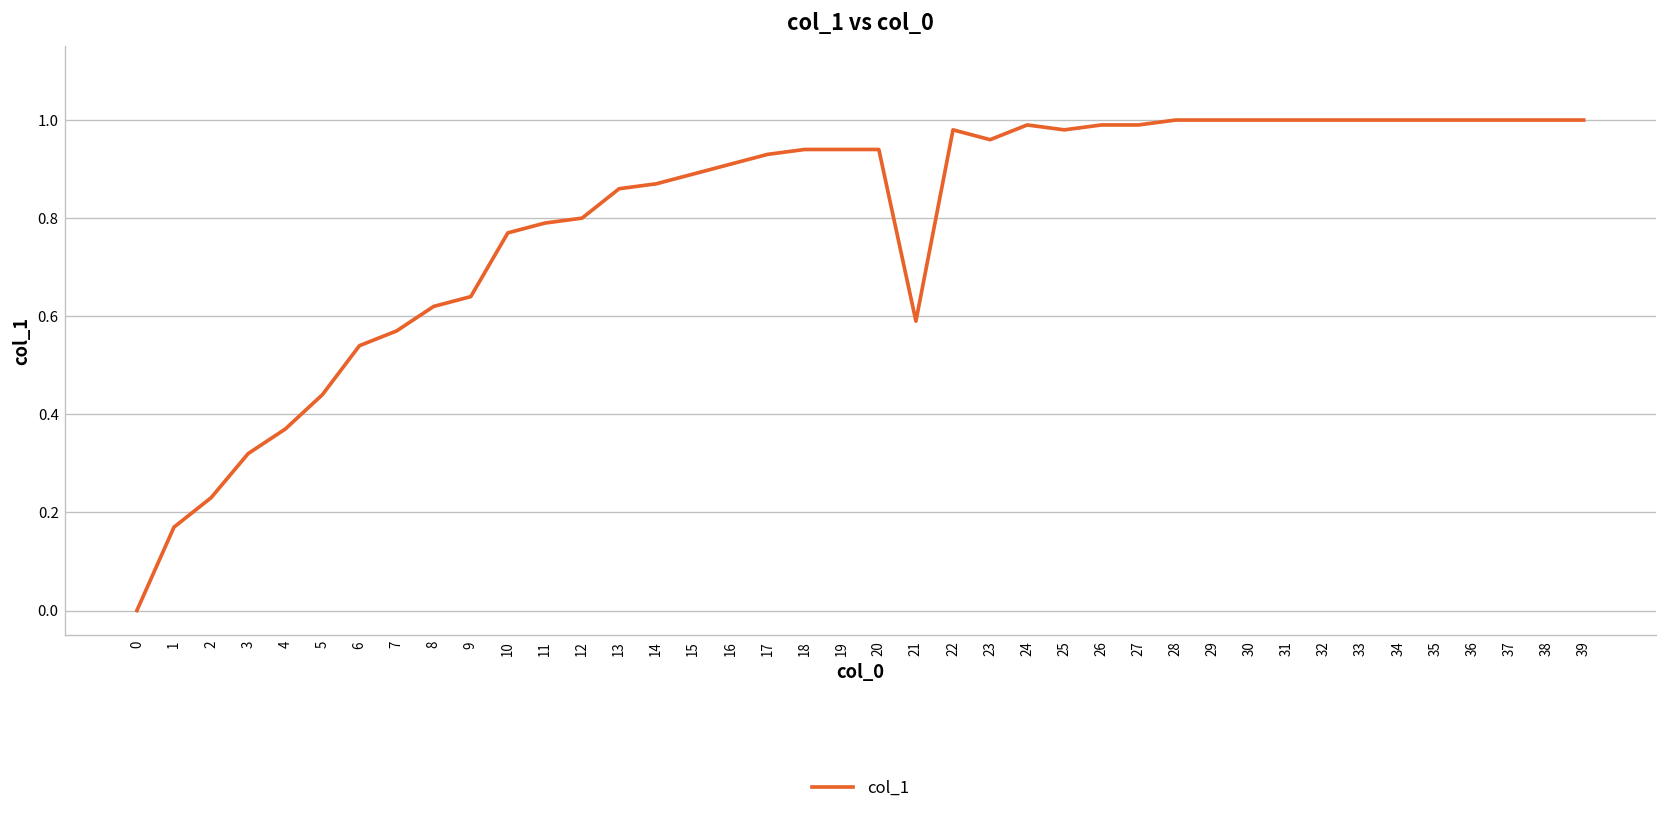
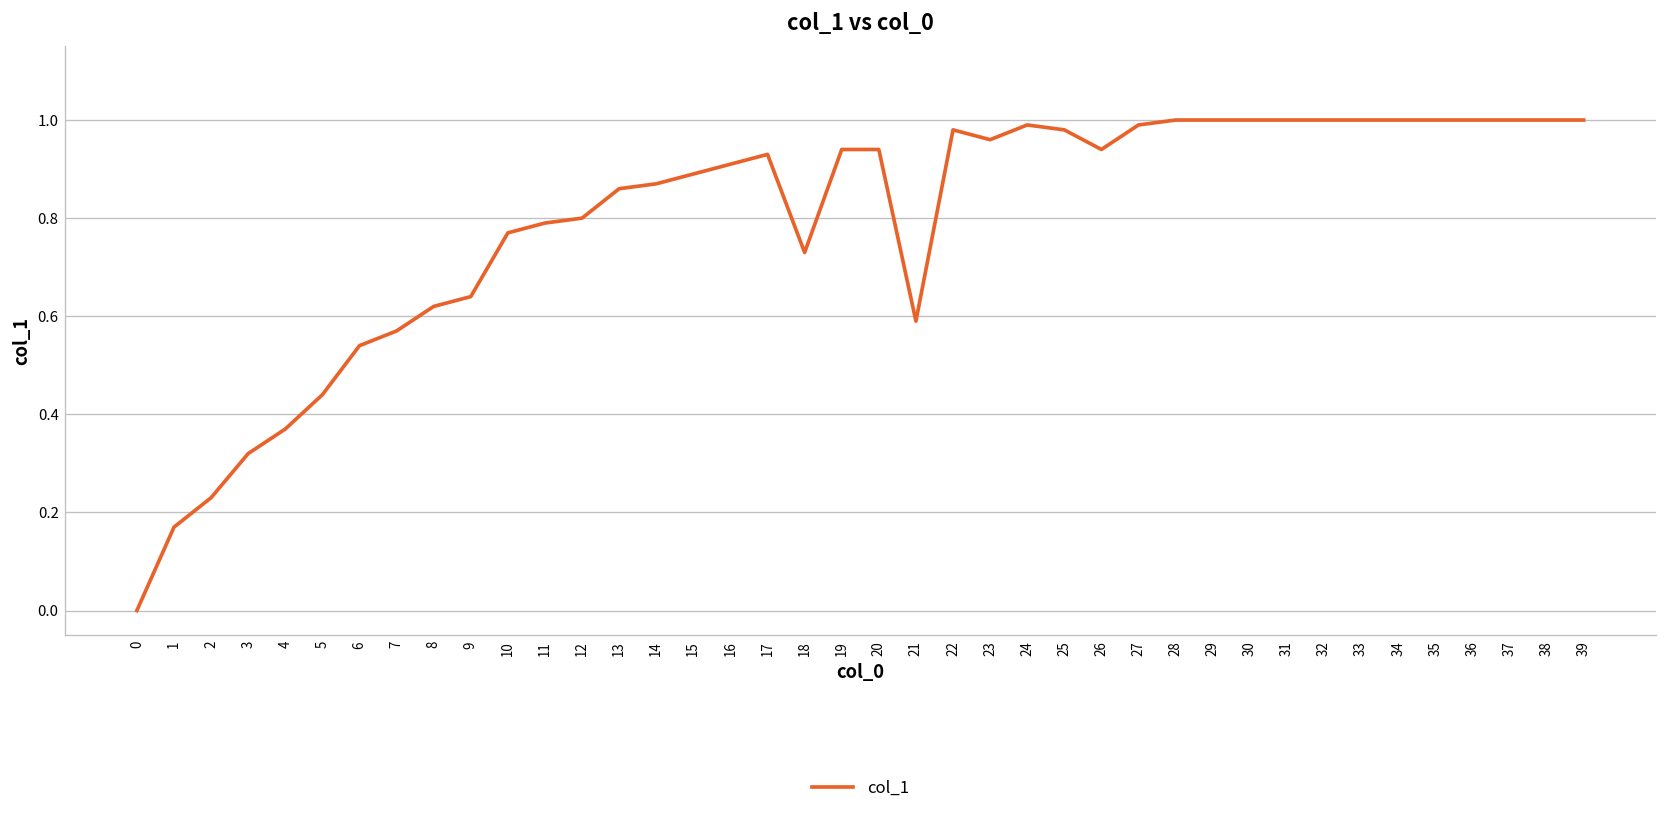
  {
    "0": 0.00,
    "1": 0.17,
    "2": 0.23,
    "3": 0.32,
    "4": 0.37,
    "5": 0.44,
    "6": 0.54,
    "7": 0.57,
    "8": 0.62,
    "9": 0.64,
    "10": 0.77,
    "11": 0.79,
    "12": 0.80,
    "13": 0.86,
    "14": 0.87,
    "15": 0.89,
    "16": 0.91,
    "17": 0.93,
-   "18": 0.94,
+   "18": 0.73,
    "19": 0.94,
    "20": 0.94,
    "21": 0.59,
    "22": 0.98,
    "23": 0.96,
    "24": 0.99,
    "25": 0.98,
-   "26": 0.99,
+   "26": 0.94,
    "27": 0.99,
    "28": 1.00,
    "29": 1.00,
    "30": 1.00,
    "31": 1.00,
    "32": 1.00,
    "33": 1.00,
    "34": 1.00,
    "35": 1.00,
    "36": 1.00,
    "37": 1.00,
    "38": 1.00,
    "39": 1.00
  }
